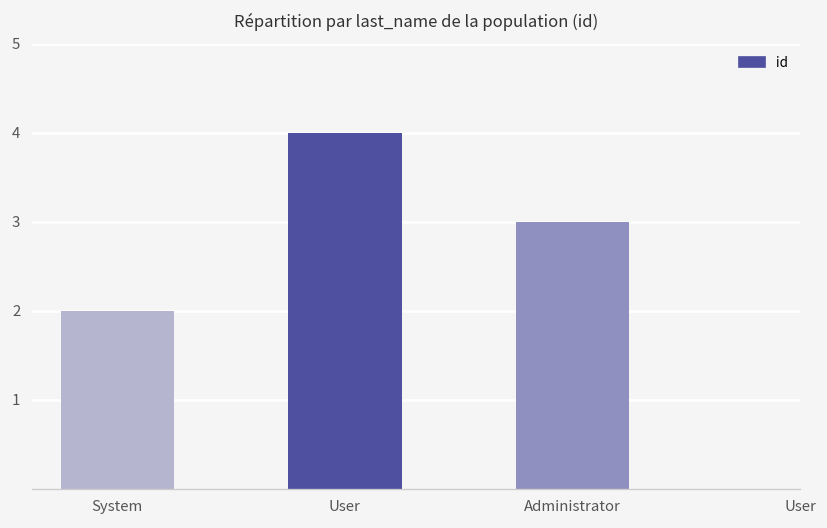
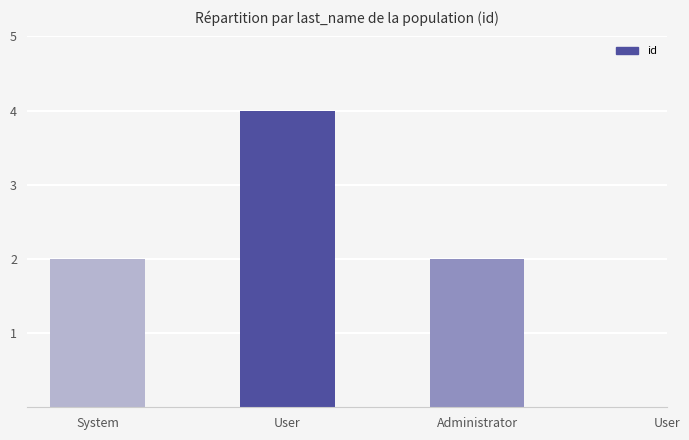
  {
    "System": 2,
-   "Administrator": 3
+   "Administrator": 2
  }
